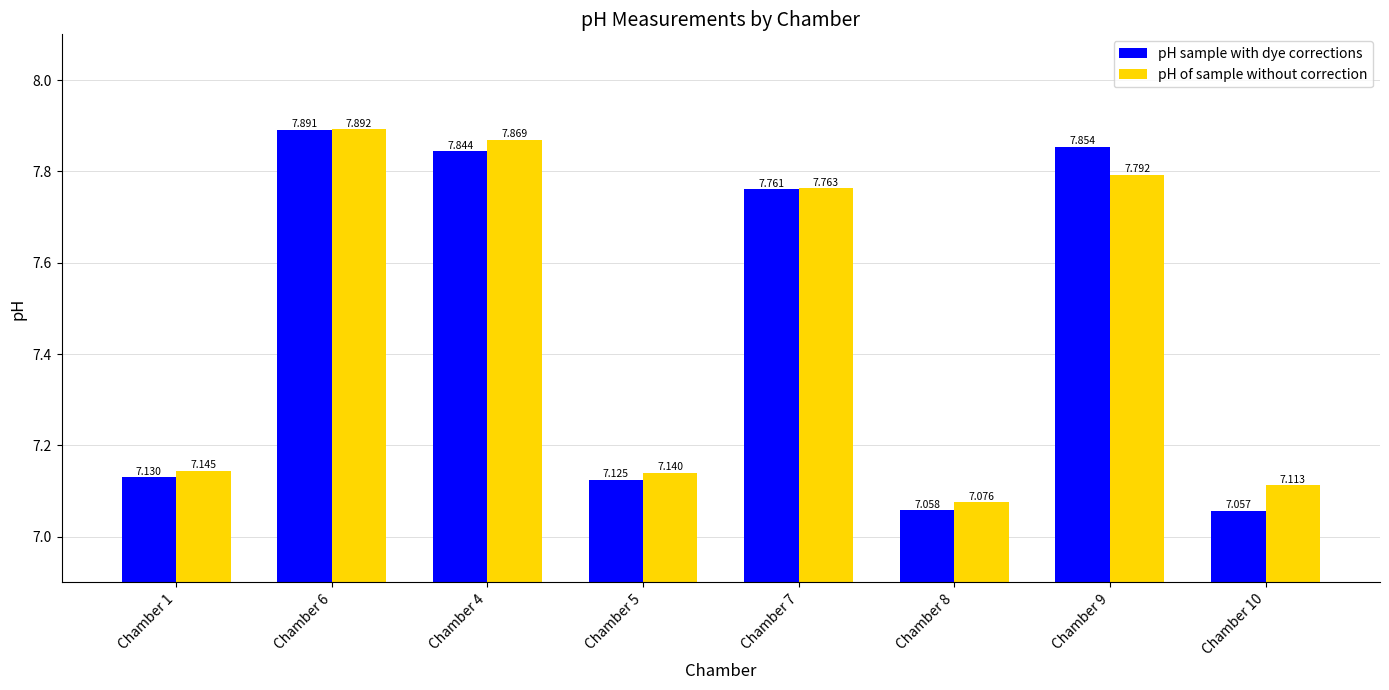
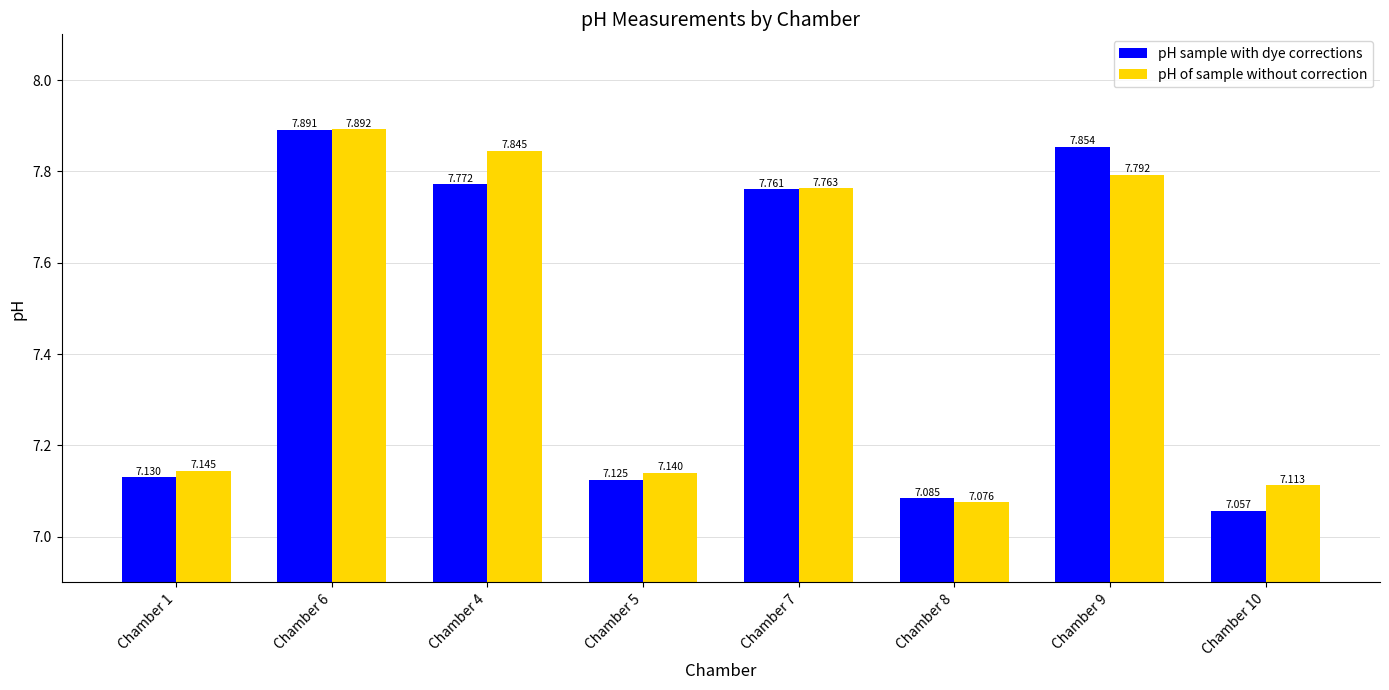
  {
    "pH sample with dye corrections": {
      "Chamber 1": 7.130,
      "Chamber 6": 7.891,
-     "Chamber 4": 7.844,
+     "Chamber 4": 7.772,
      "Chamber 5": 7.125,
      "Chamber 7": 7.761,
-     "Chamber 8": 7.058,
+     "Chamber 8": 7.085,
      "Chamber 9": 7.854,
      "Chamber 10": 7.057
    },
    "pH of sample without correction": {
      "Chamber 1": 7.145,
      "Chamber 6": 7.892,
-     "Chamber 4": 7.869,
+     "Chamber 4": 7.845,
      "Chamber 5": 7.140,
      "Chamber 7": 7.763,
      "Chamber 8": 7.076,
      "Chamber 9": 7.792,
      "Chamber 10": 7.113
    }
  }
